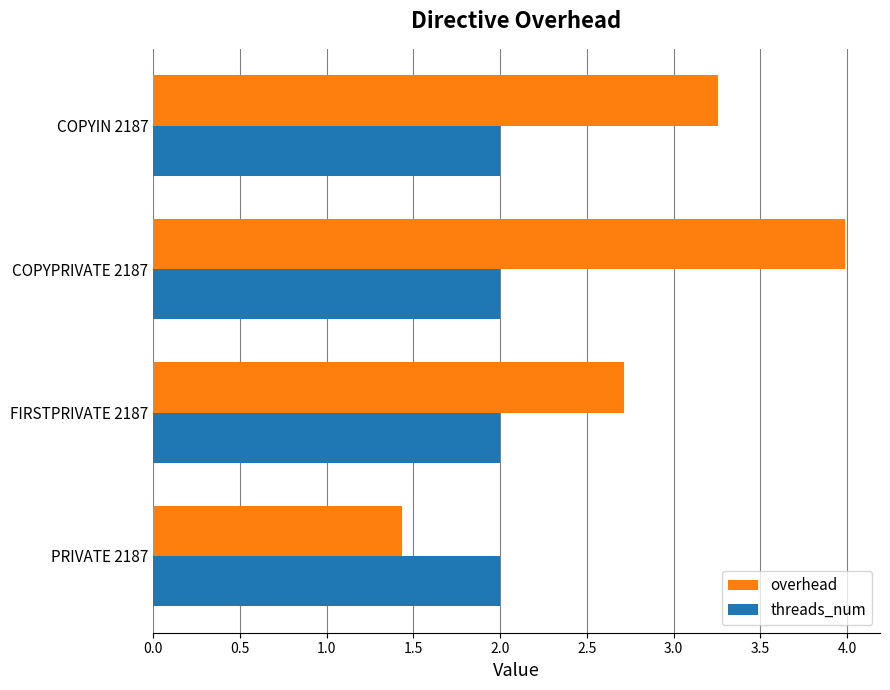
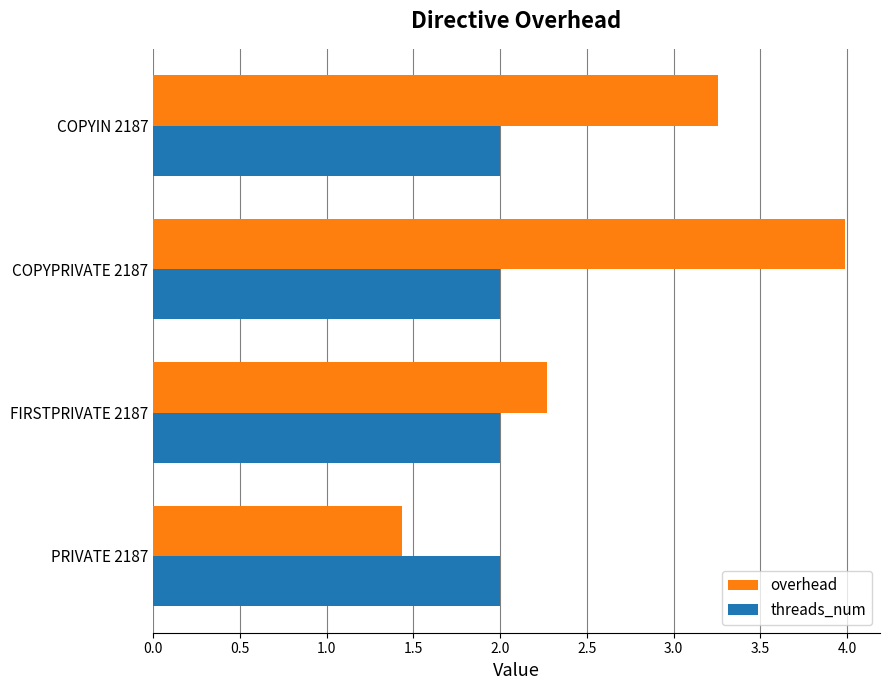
  {
    "overhead": {
      "COPYIN 2187": 3.26,
      "COPYPRIVATE 2187": 3.99,
-     "FIRSTPRIVATE 2187": 2.72,
+     "FIRSTPRIVATE 2187": 2.27,
      "PRIVATE 2187": 1.44
    },
    "threads_num": {
      "COPYIN 2187": 2.00,
      "COPYPRIVATE 2187": 2.00,
      "FIRSTPRIVATE 2187": 2.00,
      "PRIVATE 2187": 2.00
    }
  }
